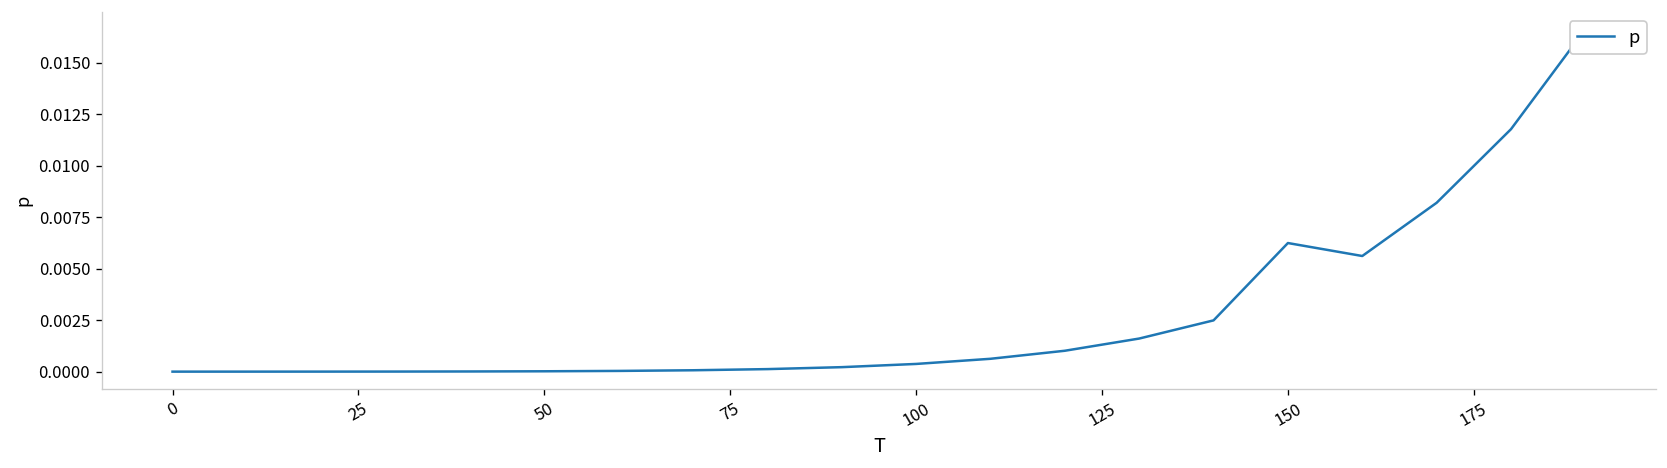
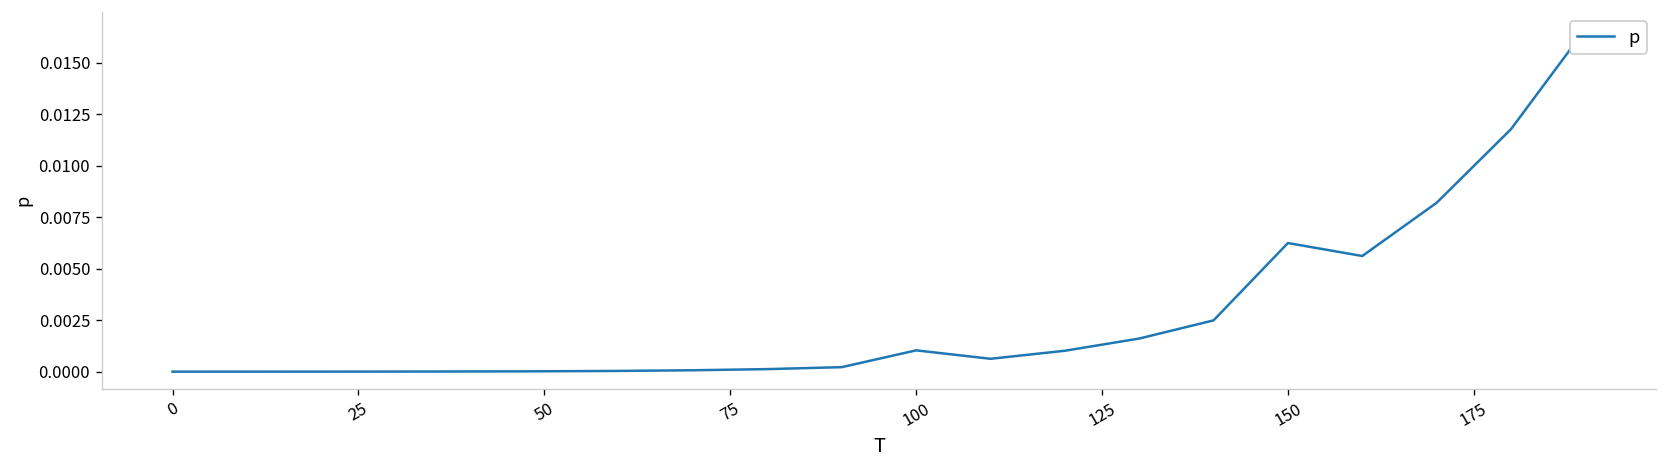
  {
    "0": 0.0000,
    "50": 0.0000,
-   "100": 0.0004,
+   "100": 0.0010,
    "150": 0.0062
  }
